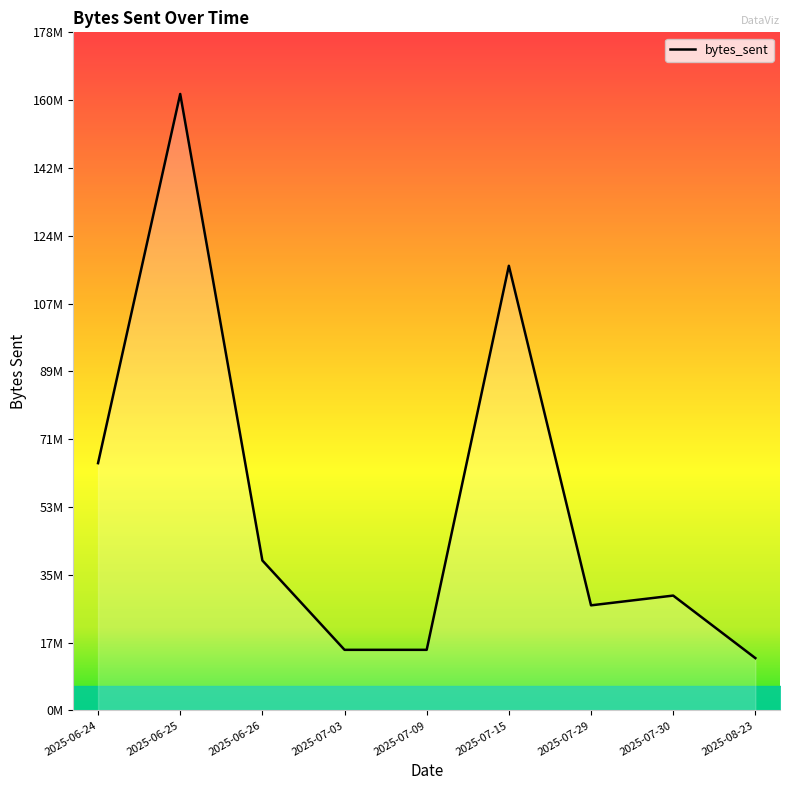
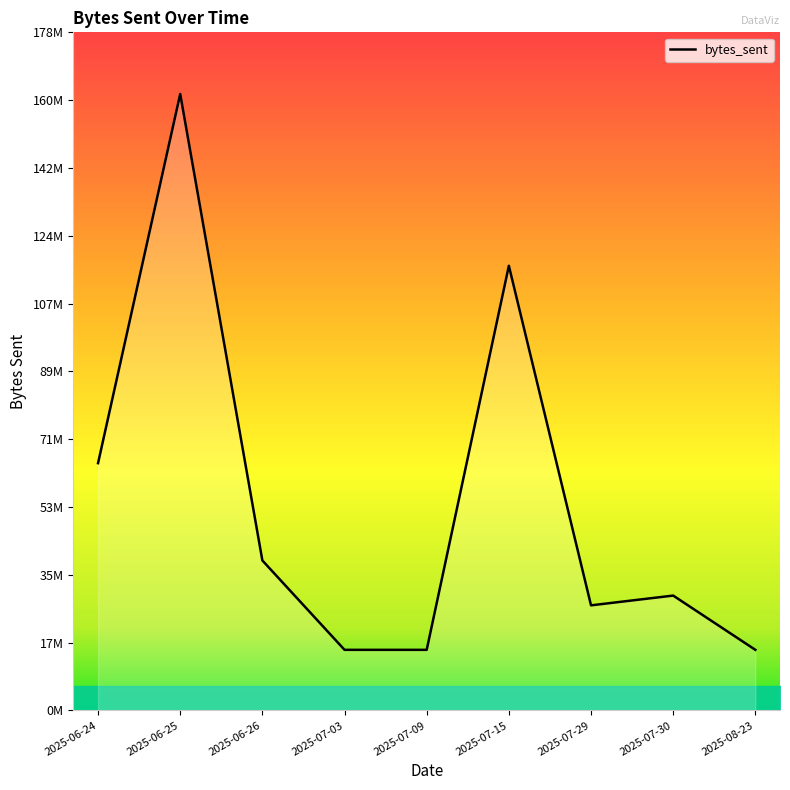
  {
    "bytes_sent": {
      "2025-06-24": 65000000,
      "2025-06-25": 162000000,
      "2025-06-26": 39000000,
      "2025-07-03": 16000000,
      "2025-07-09": 16000000,
      "2025-07-15": 117000000,
      "2025-07-29": 28000000,
      "2025-07-30": 30000000,
-     "2025-08-23": 14000000
+     "2025-08-23": 16000000
    }
  }
